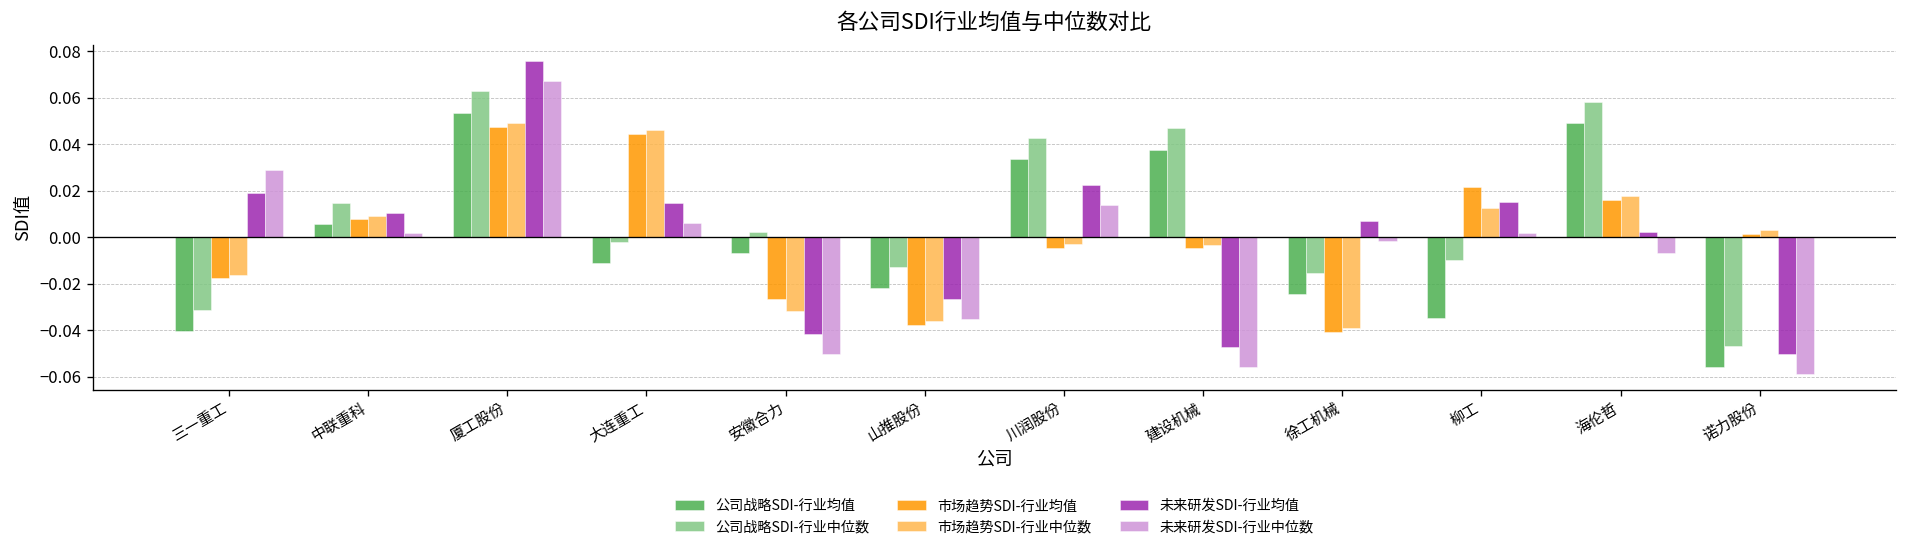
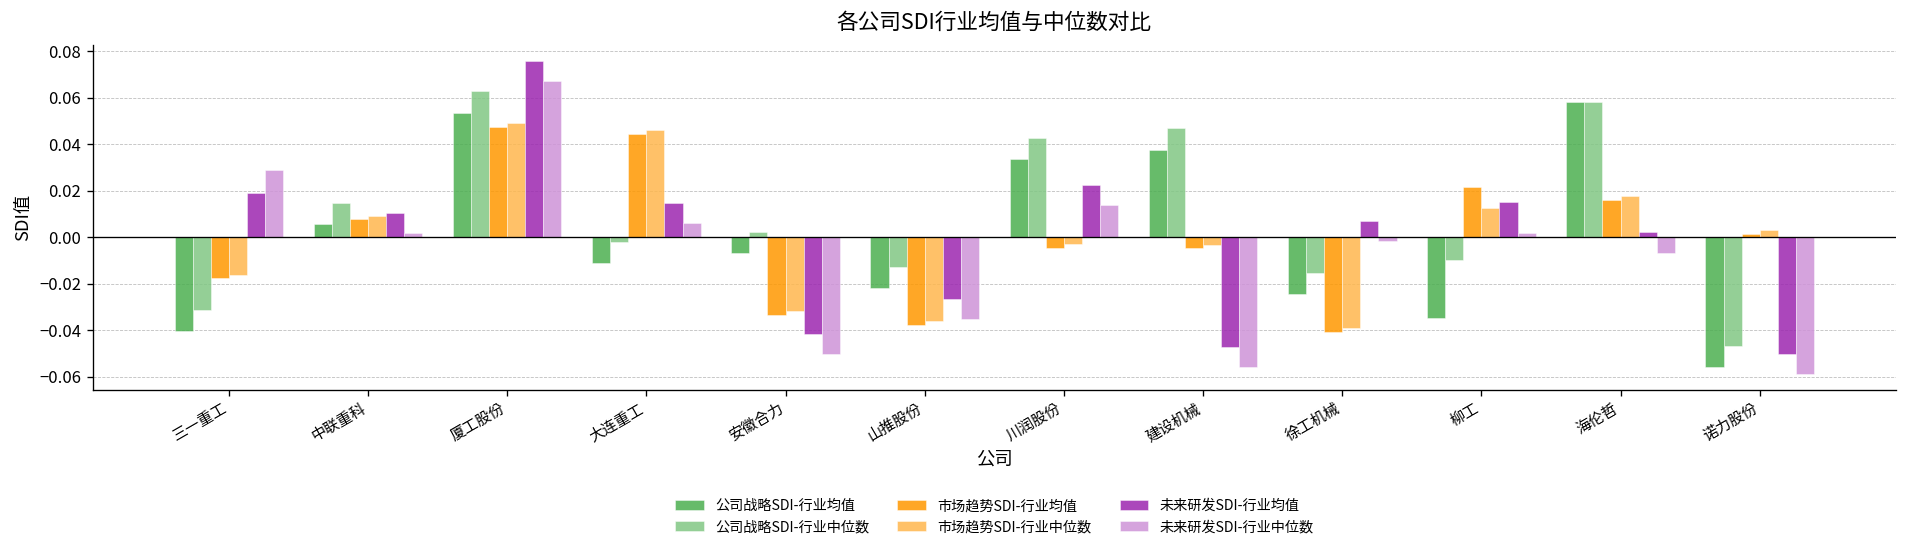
  {
    "公司战略SDI-行业均值": {
      "三一重工": -0.040,
      "中联重科": 0.006,
      "厦工股份": 0.054,
      "大连重工": -0.011,
      "安徽合力": -0.007,
      "山推股份": -0.022,
      "川润股份": 0.033,
      "建设机械": 0.038,
      "徐工机械": -0.024,
      "柳工": -0.035,
-     "海伦哲": 0.049,
+     "海伦哲": 0.058,
      "诺力股份": -0.056
    },
    "公司战略SDI-行业中位数": {
      "三一重工": -0.031,
      "中联重科": 0.015,
      "厦工股份": 0.063,
      "大连重工": -0.002,
      "安徽合力": 0.002,
      "山推股份": -0.013,
      "川润股份": 0.043,
      "建设机械": 0.047,
      "徐工机械": -0.015,
      "柳工": -0.010,
      "海伦哲": 0.058,
      "诺力股份": -0.047
    },
    "市场趋势SDI-行业均值": {
      "三一重工": -0.018,
      "中联重科": 0.008,
      "厦工股份": 0.047,
      "大连重工": 0.044,
-     "安徽合力": -0.027,
+     "安徽合力": -0.033,
      "山推股份": -0.038,
      "川润股份": -0.005,
      "建设机械": -0.005,
      "徐工机械": -0.041,
      "柳工": 0.022,
      "海伦哲": 0.016,
      "诺力股份": 0.002
    },
    "市场趋势SDI-行业中位数": {
      "三一重工": -0.016,
      "中联重科": 0.009,
      "厦工股份": 0.049,
      "大连重工": 0.046,
      "安徽合力": -0.032,
      "山推股份": -0.036,
      "川润股份": -0.003,
      "建设机械": -0.003,
      "徐工机械": -0.039,
      "柳工": 0.013,
      "海伦哲": 0.018,
      "诺力股份": 0.003
    },
    "未来研发SDI-行业均值": {
      "三一重工": 0.019,
      "中联重科": 0.010,
      "厦工股份": 0.076,
      "大连重工": 0.015,
      "安徽合力": -0.042,
      "山推股份": -0.027,
      "川润股份": 0.022,
      "建设机械": -0.047,
      "徐工机械": 0.007,
      "柳工": 0.015,
      "海伦哲": 0.002,
      "诺力股份": -0.050
    },
    "未来研发SDI-行业中位数": {
      "三一重工": 0.029,
      "中联重科": 0.002,
      "厦工股份": 0.067,
      "大连重工": 0.006,
      "安徽合力": -0.050,
      "山推股份": -0.035,
      "川润股份": 0.014,
      "建设机械": -0.056,
      "徐工机械": -0.002,
      "柳工": 0.002,
      "海伦哲": -0.007,
      "诺力股份": -0.059
    }
  }
